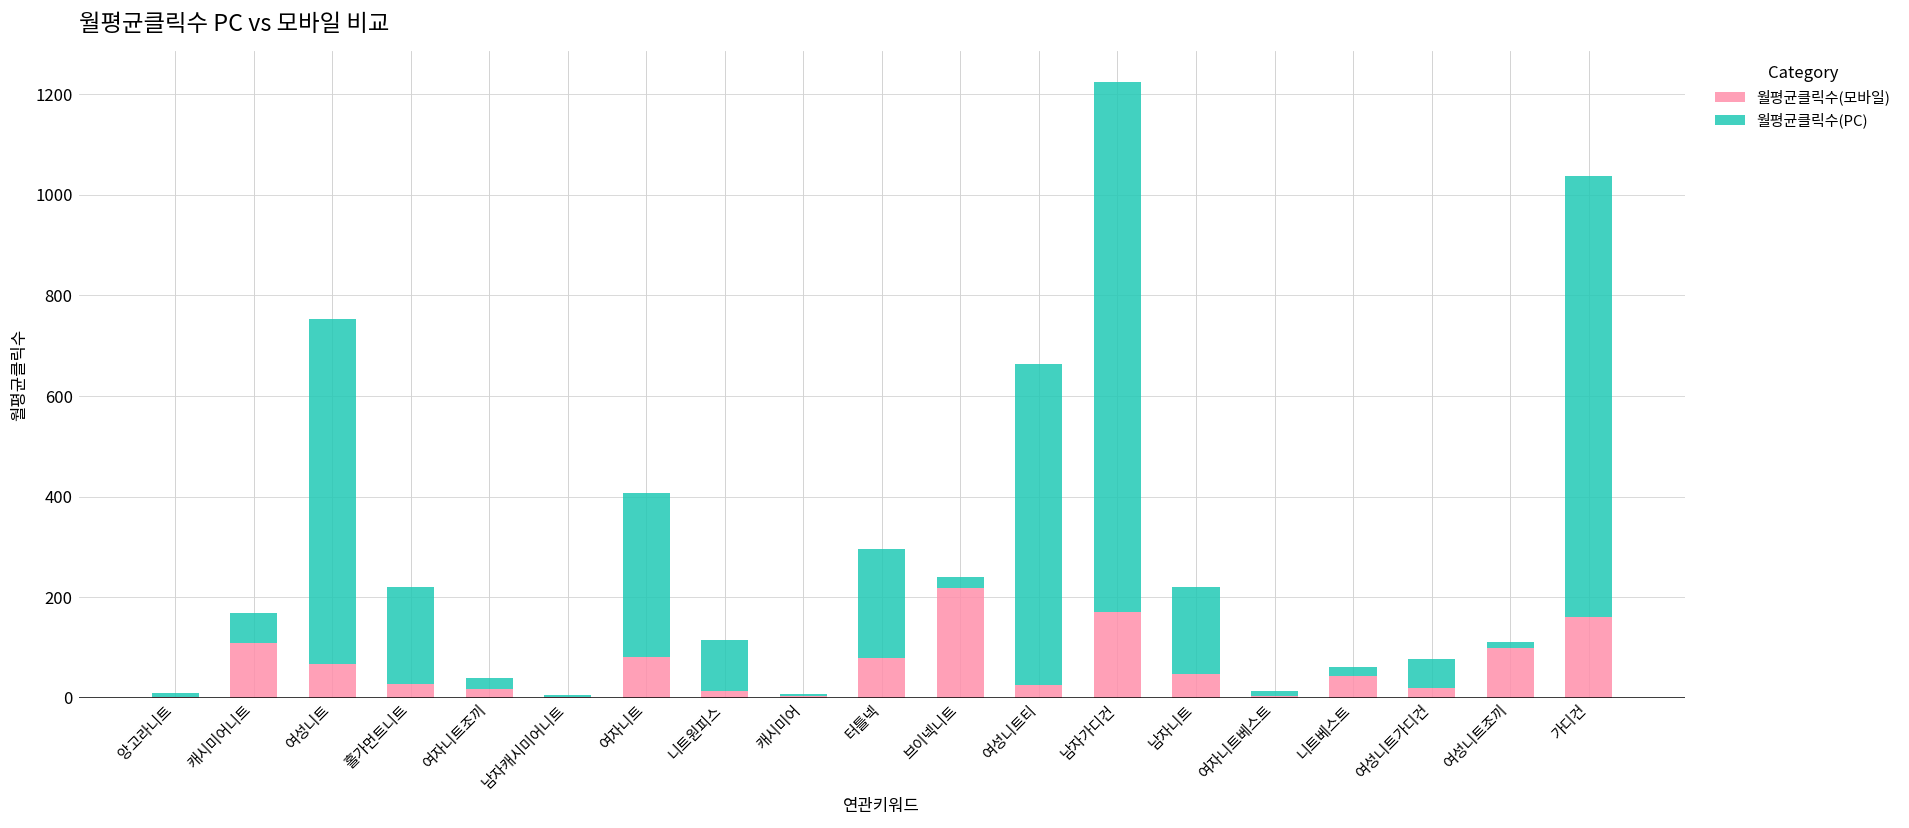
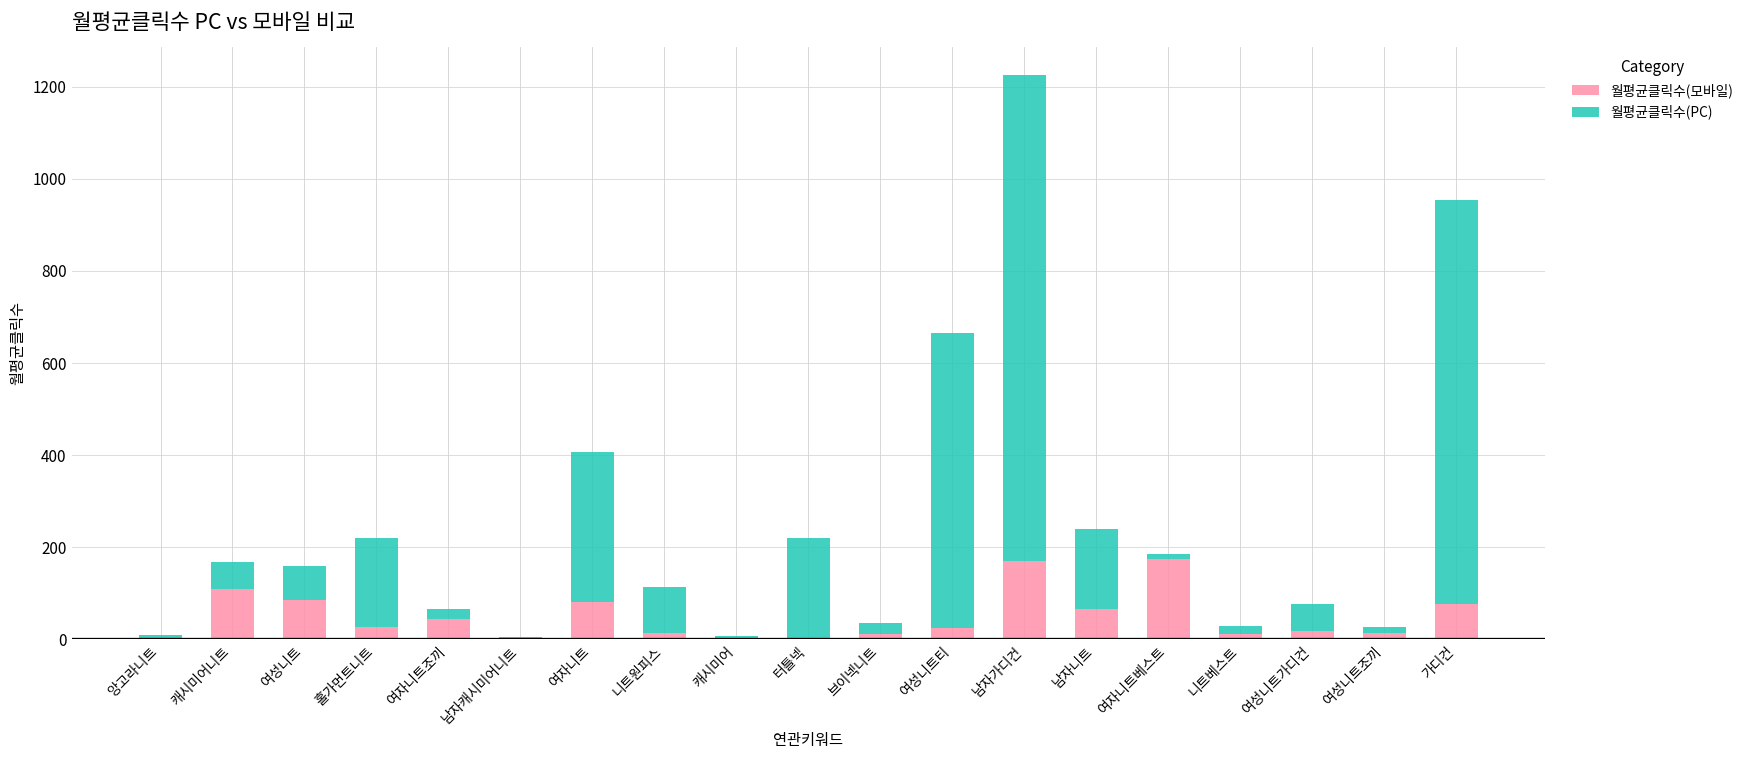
  {
    "월평균클릭수(모바일)": {
      "캐시미어니트": 110,
-     "여성니트": 70,
+     "여성니트": 90,
      "홀가먼트니트": 30,
-     "여자니트조끼": 20,
+     "여자니트조끼": 40,
      "여자니트": 80,
      "니트원피스": 10,
-     "터틀넥": 80,
-     "브이넥니트": 220,
+     "터틀넥": 0,
+     "브이넥니트": 10,
      "여성니트티": 30,
      "남자가디건": 170,
-     "남자니트": 50,
-     "여자니트베스트": 0,
-     "니트베스트": 40,
+     "남자니트": 70,
+     "여자니트베스트": 170,
+     "니트베스트": 10,
      "여성니트가디건": 20,
-     "여성니트조끼": 100,
-     "가디건": 160
+     "여성니트조끼": 10,
+     "가디건": 80
    },
    "월평균클릭수(PC)": {
      "앙고라니트": 10,
      "캐시미어니트": 60,
-     "여성니트": 690,
+     "여성니트": 70,
      "홀가먼트니트": 190,
      "여자니트조끼": 20,
      "여자니트": 330,
      "니트원피스": 100,
      "터틀넥": 220,
      "브이넥니트": 20,
      "여성니트티": 640,
      "남자가디건": 1050,
      "남자니트": 170,
      "여자니트베스트": 10,
      "니트베스트": 20,
      "여성니트가디건": 60,
      "여성니트조끼": 10,
      "가디건": 880
    }
  }
